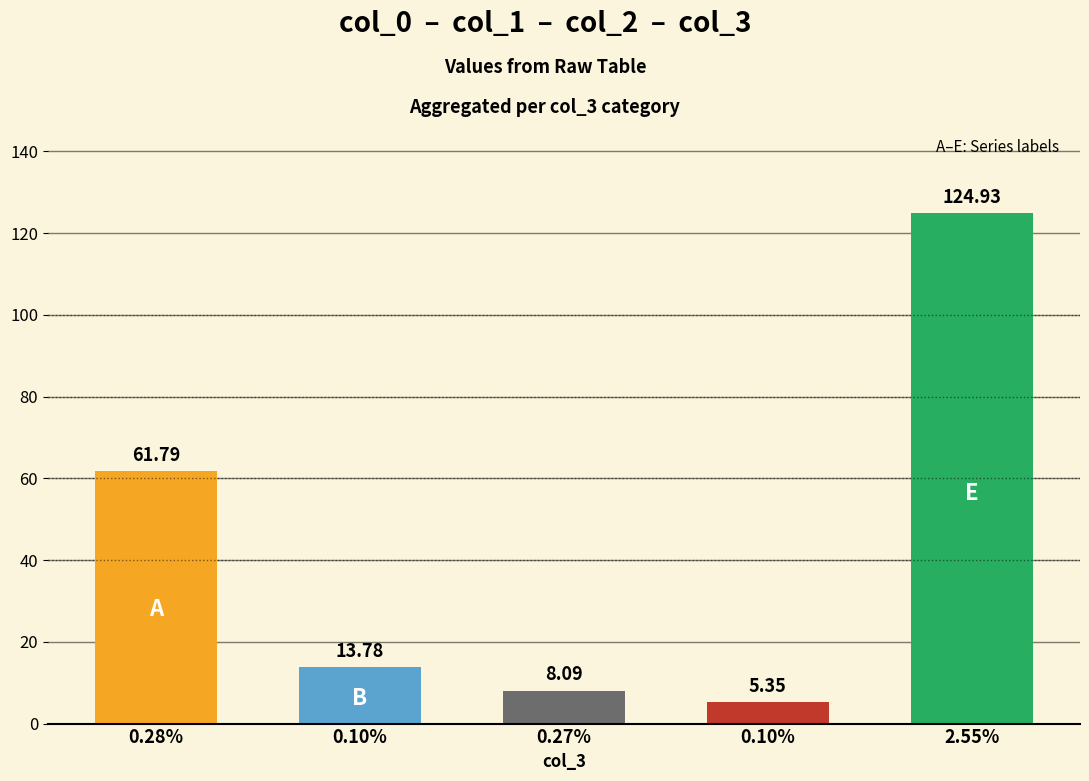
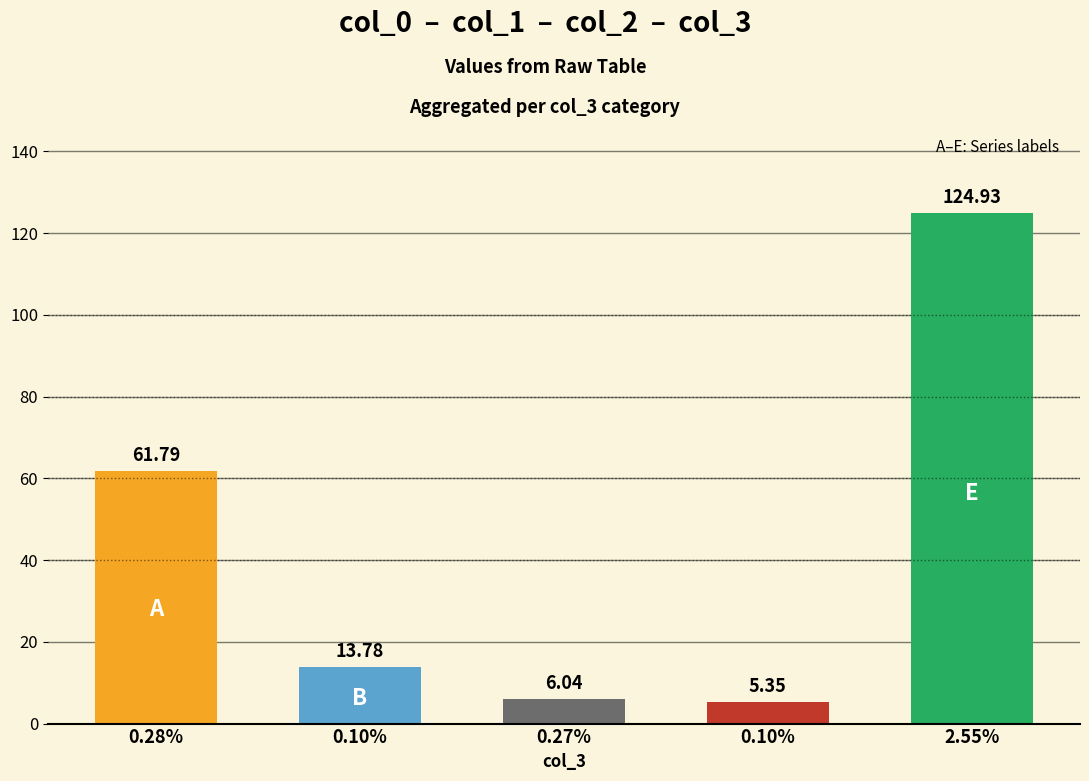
  {
    "0.28%": 61.79,
-   "0.27%": 8.09,
+   "0.27%": 6.04,
    "2.55%": 124.93
  }
